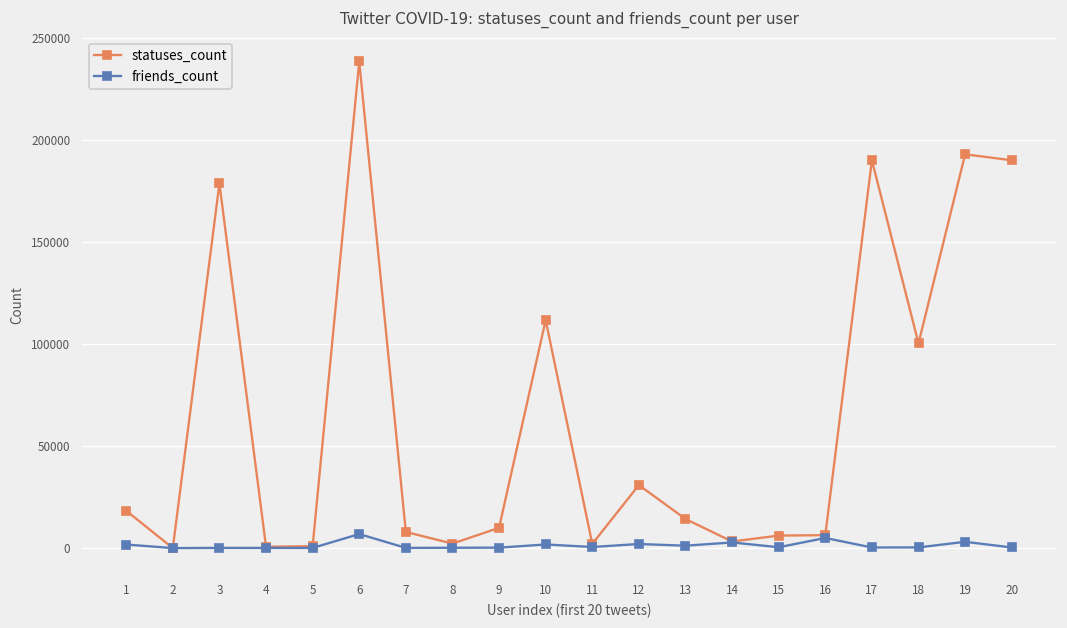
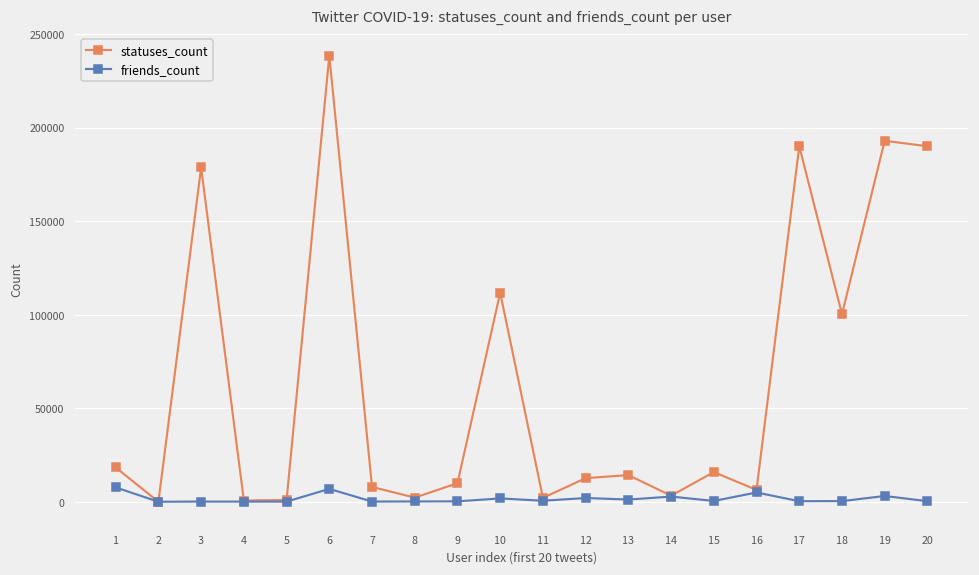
  {
    "statuses_count": {
      "1": 18000,
      "3": 179000,
      "6": 238000,
      "7": 8000,
      "8": 2000,
      "9": 10000,
      "10": 112000,
      "11": 2000,
-     "12": 31000,
+     "12": 13000,
      "13": 14000,
-     "15": 6000,
+     "15": 16000,
      "17": 190000,
      "18": 100000,
      "19": 193000,
      "20": 190000
    },
    "friends_count": {
-     "1": 2000,
+     "1": 8000,
      "3": 0,
      "6": 7000,
      "7": 0,
      "8": 0,
      "9": 0,
      "10": 2000,
      "11": 1000,
      "12": 2000,
      "13": 1000,
      "15": 0,
      "17": 0,
      "18": 0,
      "19": 3000,
      "20": 0
    }
  }
